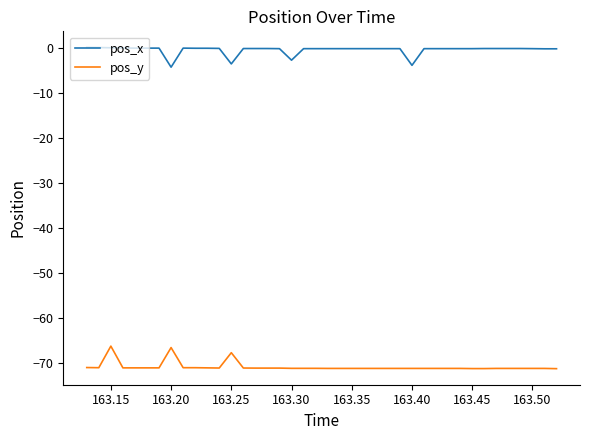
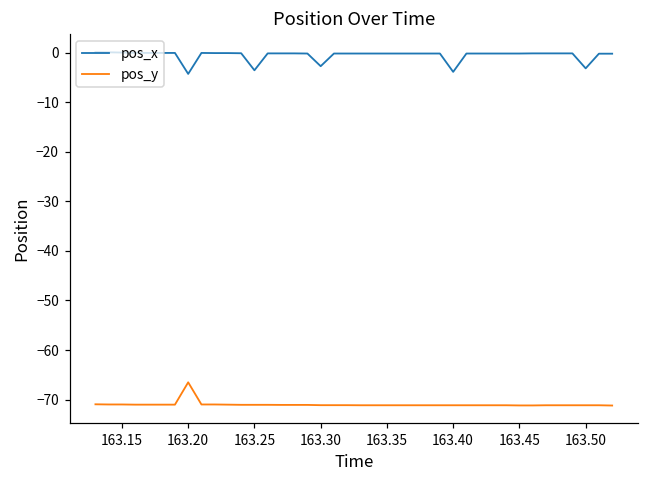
  {
    "pos_x": {
      "163.20": -4,
      "163.25": -4,
      "163.30": -3,
      "163.35": 0,
      "163.40": -4,
      "163.45": 0,
-     "163.50": 0
+     "163.50": -3
    },
    "pos_y": {
-     "163.15": -66,
+     "163.15": -71,
      "163.20": -67,
-     "163.25": -68,
+     "163.25": -71,
      "163.30": -71,
      "163.35": -71,
      "163.40": -71,
      "163.45": -71,
      "163.50": -71
    }
  }
